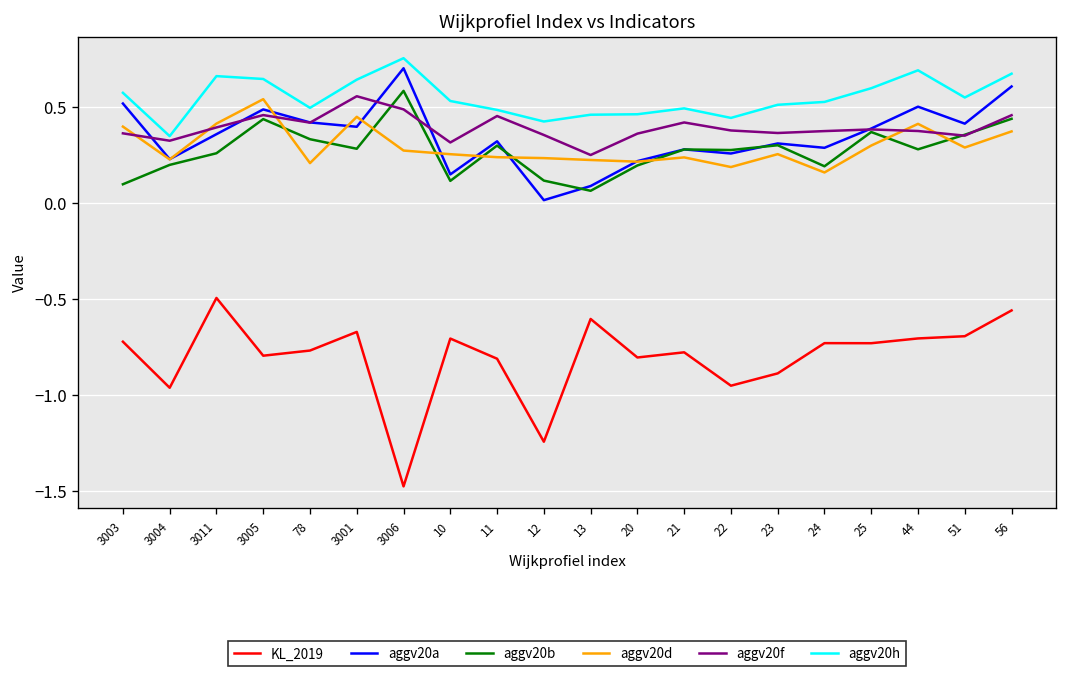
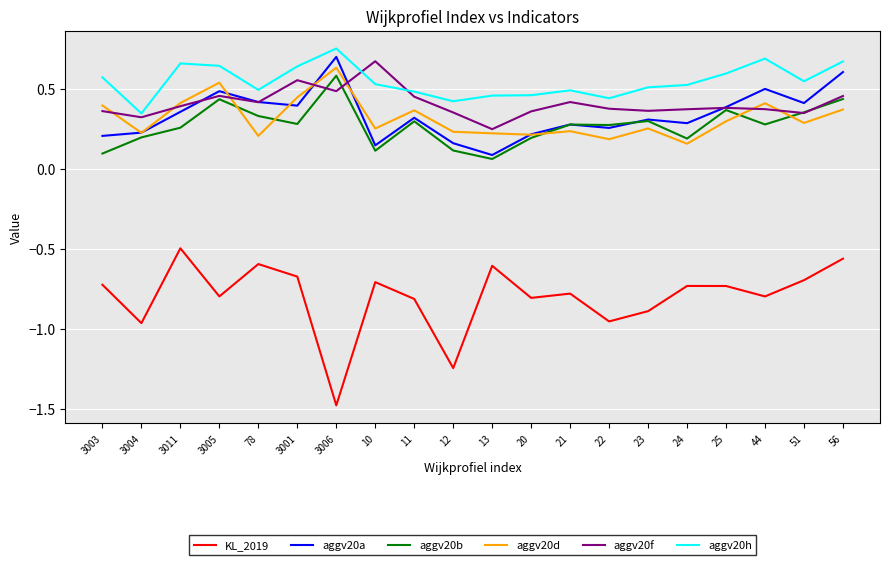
  {
    "KL_2019": {
      "3003": -0.72,
      "3004": -0.96,
      "3011": -0.49,
      "3005": -0.79,
-     "78": -0.77,
+     "78": -0.59,
      "3001": -0.67,
      "3006": -1.48,
      "10": -0.71,
      "11": -0.81,
      "12": -1.24,
      "13": -0.60,
      "20": -0.80,
      "21": -0.78,
      "22": -0.95,
      "23": -0.89,
      "24": -0.73,
      "25": -0.73,
-     "44": -0.70,
+     "44": -0.79,
      "51": -0.69,
      "56": -0.56
    },
    "aggv20a": {
-     "3003": 0.52,
+     "3003": 0.21,
      "3011": 0.36,
      "3005": 0.49,
      "3001": 0.40,
      "3006": 0.70,
      "10": 0.15,
      "11": 0.32,
-     "12": 0.02,
+     "12": 0.16,
      "13": 0.09,
      "22": 0.26,
      "24": 0.29,
      "44": 0.50,
      "51": 0.41,
      "56": 0.61
    },
    "aggv20b": {
      "3003": 0.10,
      "3004": 0.20,
      "3011": 0.26,
      "3005": 0.44,
      "78": 0.33,
      "3001": 0.28,
      "3006": 0.58,
      "10": 0.12,
      "11": 0.30,
      "12": 0.12,
      "13": 0.06,
      "20": 0.20,
      "22": 0.28,
      "24": 0.19,
      "44": 0.28,
      "56": 0.44
    },
    "aggv20d": {
      "3003": 0.40,
      "3011": 0.41,
      "3005": 0.54,
      "78": 0.21,
      "3001": 0.45,
-     "3006": 0.27,
+     "3006": 0.64,
      "10": 0.25,
-     "11": 0.24,
+     "11": 0.37,
      "12": 0.23,
      "13": 0.22,
      "21": 0.24,
      "22": 0.19,
      "23": 0.26,
      "24": 0.16,
      "25": 0.30,
      "44": 0.41,
      "51": 0.29,
      "56": 0.37
    },
    "aggv20f": {
      "3003": 0.36,
      "3004": 0.33,
      "3011": 0.39,
      "3005": 0.46,
      "3001": 0.56,
      "3006": 0.49,
-     "10": 0.32,
+     "10": 0.68,
      "11": 0.45,
      "12": 0.36,
      "13": 0.25,
      "20": 0.36,
      "21": 0.42,
      "22": 0.38,
      "23": 0.37,
      "24": 0.38,
      "44": 0.38,
      "56": 0.46
    },
    "aggv20h": {
      "3003": 0.57,
      "3004": 0.35,
      "3011": 0.66,
      "3005": 0.65,
      "78": 0.50,
      "3001": 0.64,
      "3006": 0.76,
      "10": 0.53,
      "11": 0.49,
      "12": 0.43,
      "13": 0.46,
      "20": 0.46,
      "21": 0.49,
      "22": 0.44,
      "23": 0.51,
      "24": 0.53,
      "25": 0.60,
      "44": 0.69,
      "51": 0.55,
      "56": 0.67
    }
  }
